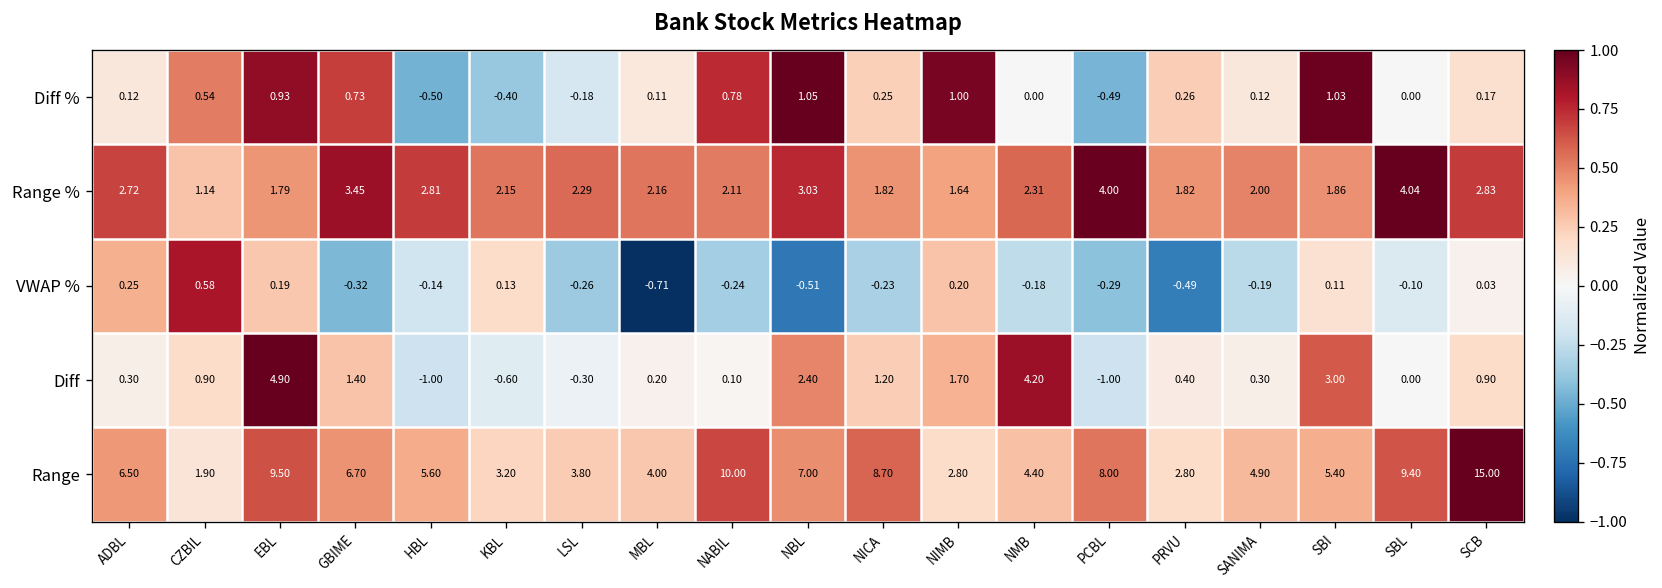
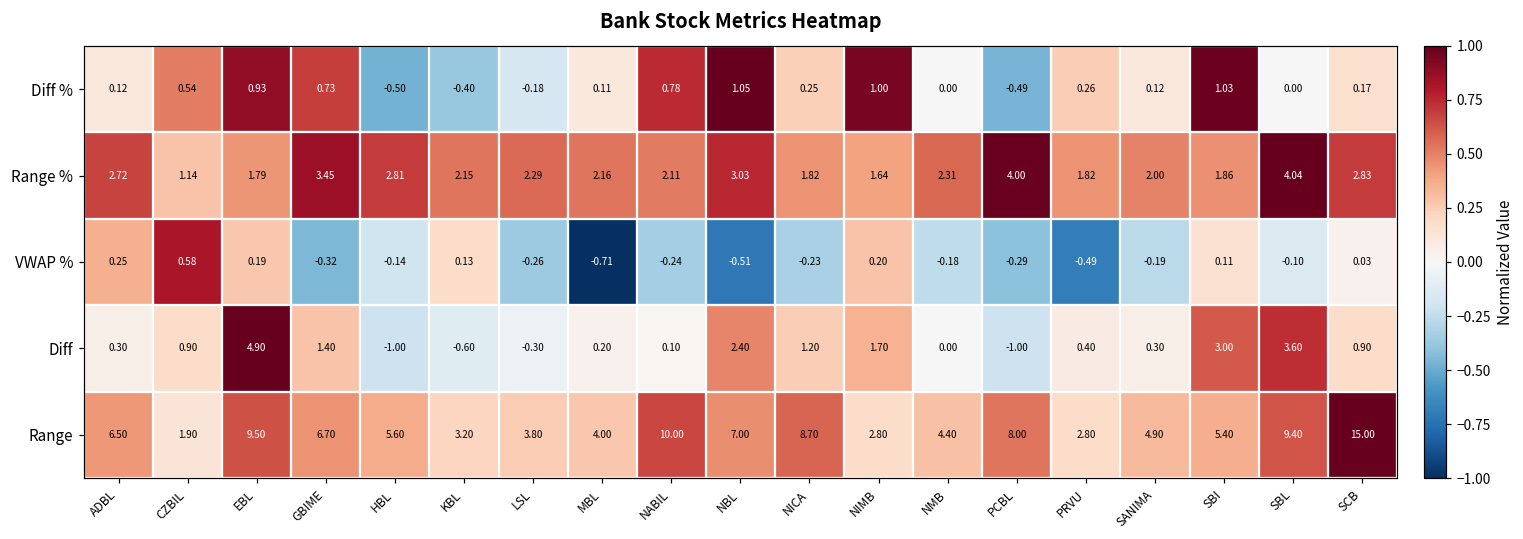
  {
    "Diff %": {
      "ADBL": 0.12,
      "CZBIL": 0.54,
      "EBL": 0.93,
      "GBIME": 0.73,
      "HBL": -0.50,
      "KBL": -0.40,
      "LSL": -0.18,
      "MBL": 0.11,
      "NABIL": 0.78,
      "NBL": 1.05,
      "NICA": 0.25,
      "NIMB": 1.00,
      "NMB": 0.00,
      "PCBL": -0.49,
      "PRVU": 0.26,
      "SANIMA": 0.12,
      "SBI": 1.03,
      "SBL": 0.00,
      "SCB": 0.17
    },
    "Range %": {
      "ADBL": 2.72,
      "CZBIL": 1.14,
      "EBL": 1.79,
      "GBIME": 3.45,
      "HBL": 2.81,
      "KBL": 2.15,
      "LSL": 2.29,
      "MBL": 2.16,
      "NABIL": 2.11,
      "NBL": 3.03,
      "NICA": 1.82,
      "NIMB": 1.64,
      "NMB": 2.31,
      "PCBL": 4.00,
      "PRVU": 1.82,
      "SANIMA": 2.00,
      "SBI": 1.86,
      "SBL": 4.04,
      "SCB": 2.83
    },
    "VWAP %": {
      "ADBL": 0.25,
      "CZBIL": 0.58,
      "EBL": 0.19,
      "GBIME": -0.32,
      "HBL": -0.14,
      "KBL": 0.13,
      "LSL": -0.26,
      "MBL": -0.71,
      "NABIL": -0.24,
      "NBL": -0.51,
      "NICA": -0.23,
      "NIMB": 0.20,
      "NMB": -0.18,
      "PCBL": -0.29,
      "PRVU": -0.49,
      "SANIMA": -0.19,
      "SBI": 0.11,
      "SBL": -0.10,
      "SCB": 0.03
    },
    "Diff": {
      "ADBL": 0.30,
      "CZBIL": 0.90,
      "EBL": 4.90,
      "GBIME": 1.40,
      "HBL": -1.00,
      "KBL": -0.60,
      "LSL": -0.30,
      "MBL": 0.20,
      "NABIL": 0.10,
      "NBL": 2.40,
      "NICA": 1.20,
      "NIMB": 1.70,
-     "NMB": 4.20,
+     "NMB": 0.00,
      "PCBL": -1.00,
      "PRVU": 0.40,
      "SANIMA": 0.30,
      "SBI": 3.00,
-     "SBL": 0.00,
+     "SBL": 3.60,
      "SCB": 0.90
    },
    "Range": {
      "ADBL": 6.50,
      "CZBIL": 1.90,
      "EBL": 9.50,
      "GBIME": 6.70,
      "HBL": 5.60,
      "KBL": 3.20,
      "LSL": 3.80,
      "MBL": 4.00,
      "NABIL": 10.00,
      "NBL": 7.00,
      "NICA": 8.70,
      "NIMB": 2.80,
      "NMB": 4.40,
      "PCBL": 8.00,
      "PRVU": 2.80,
      "SANIMA": 4.90,
      "SBI": 5.40,
      "SBL": 9.40,
      "SCB": 15.00
    }
  }
